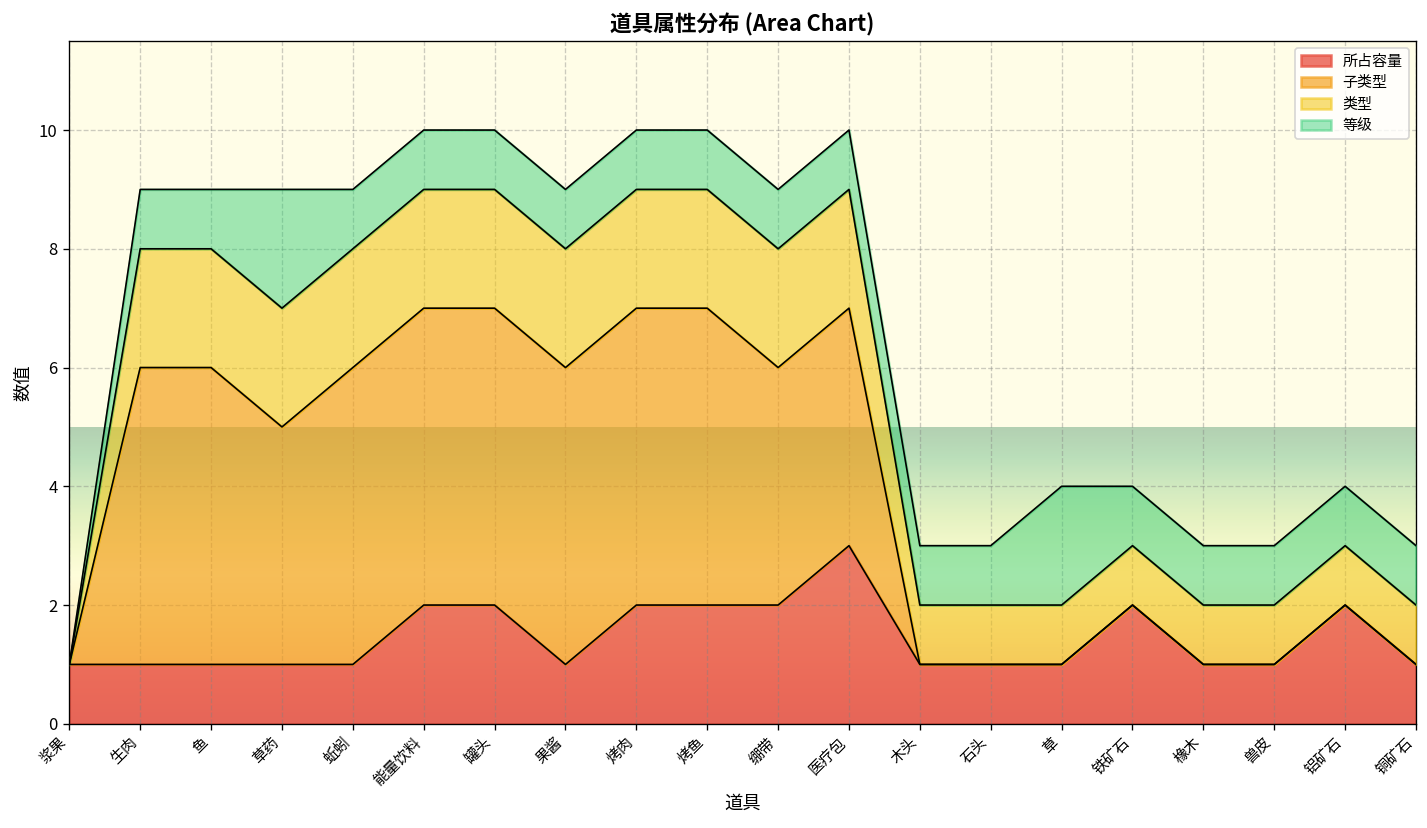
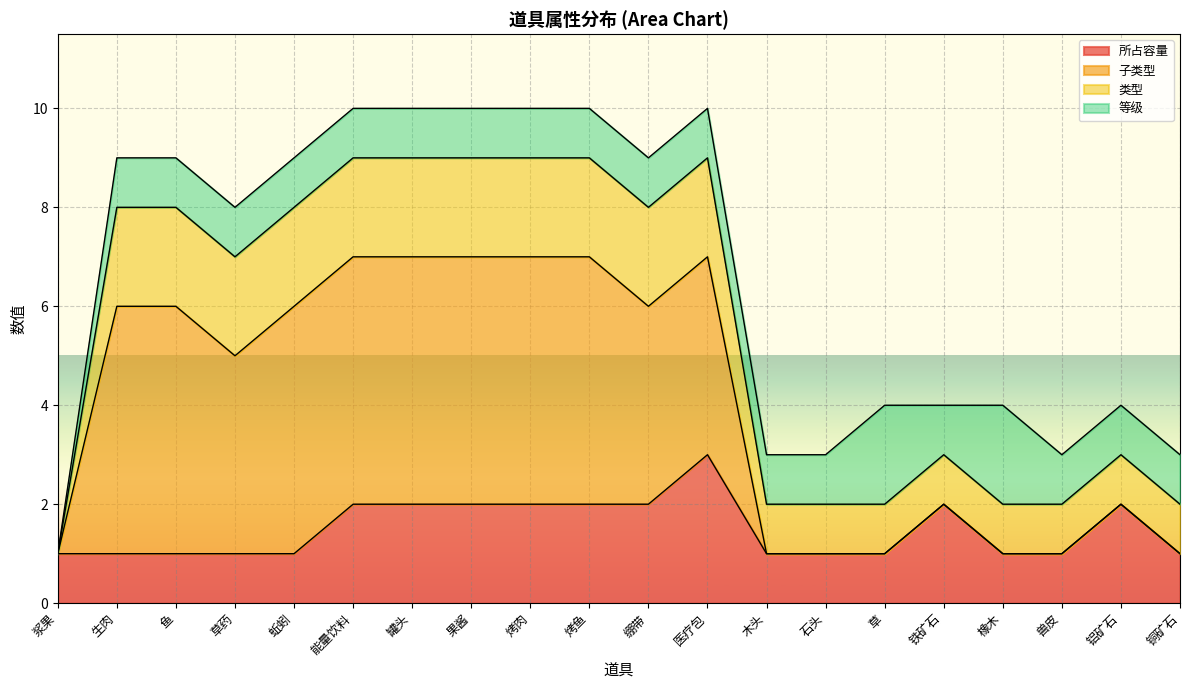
  {
    "所占容量": {
      "生肉": 1,
      "鱼": 1,
      "草药": 1,
      "蚯蚓": 1,
      "能量饮料": 2,
      "罐头": 2,
-     "果酱": 1,
+     "果酱": 2,
      "烤肉": 2,
      "烤鱼": 2,
      "绷带": 2,
      "医疗包": 3
    },
    "等级": {
      "生肉": 1,
      "鱼": 1,
-     "草药": 2,
+     "草药": 1,
      "蚯蚓": 1,
      "能量饮料": 1,
      "罐头": 1,
      "果酱": 1,
      "烤肉": 1,
      "烤鱼": 1,
      "绷带": 1,
      "医疗包": 1,
      "木头": 1,
      "石头": 1,
      "草": 2,
      "铁矿石": 1,
-     "橡木": 1,
+     "橡木": 2,
      "兽皮": 1,
      "铝矿石": 1,
      "铜矿石": 1
    }
  }
